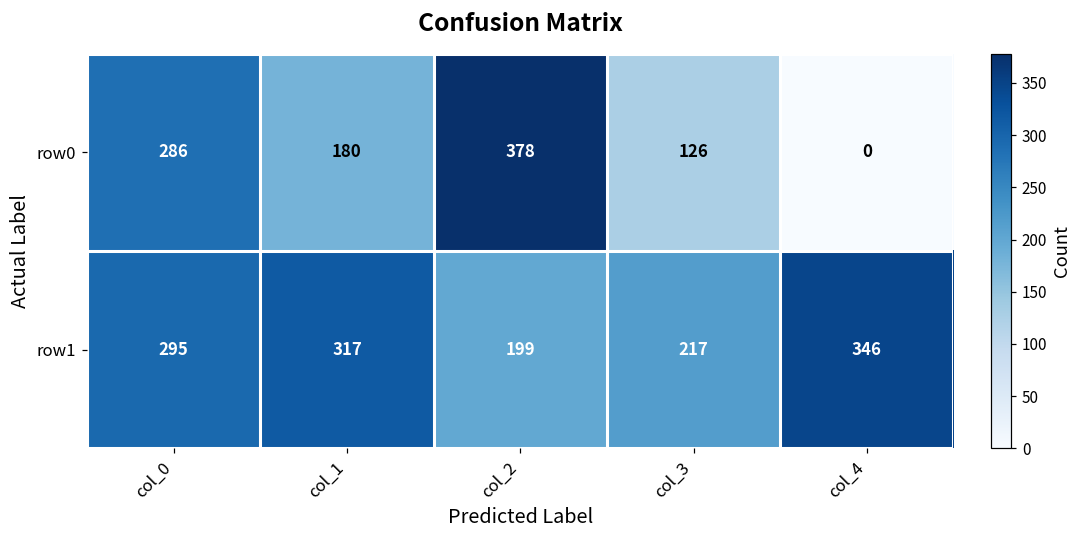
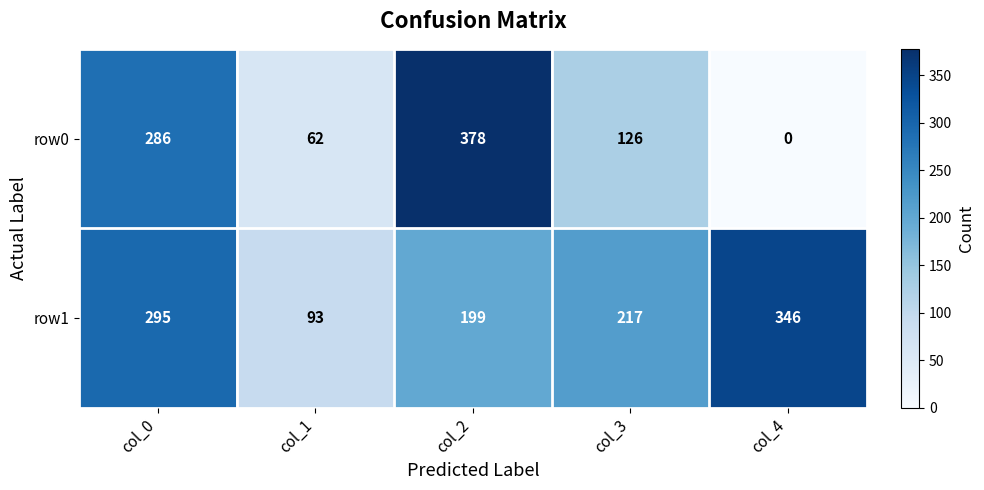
  {
    "row0": {
      "col_0": 286,
-     "col_1": 180,
+     "col_1": 62,
      "col_2": 378,
      "col_3": 126,
      "col_4": 0
    },
    "row1": {
      "col_0": 295,
-     "col_1": 317,
+     "col_1": 93,
      "col_2": 199,
      "col_3": 217,
      "col_4": 346
    }
  }
